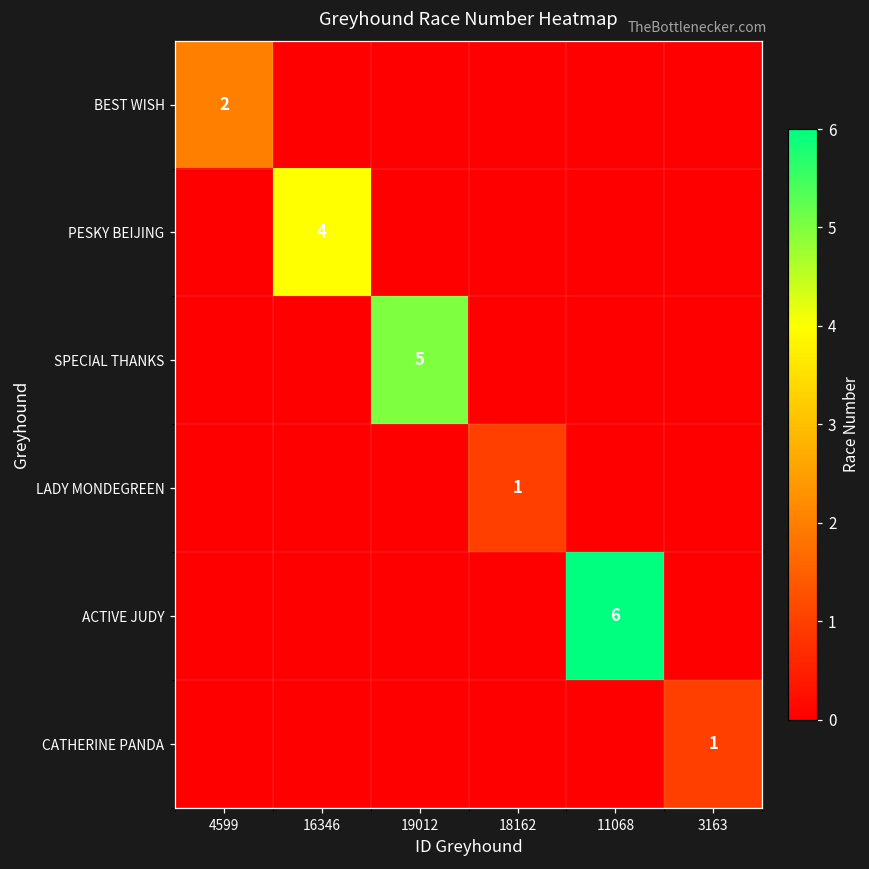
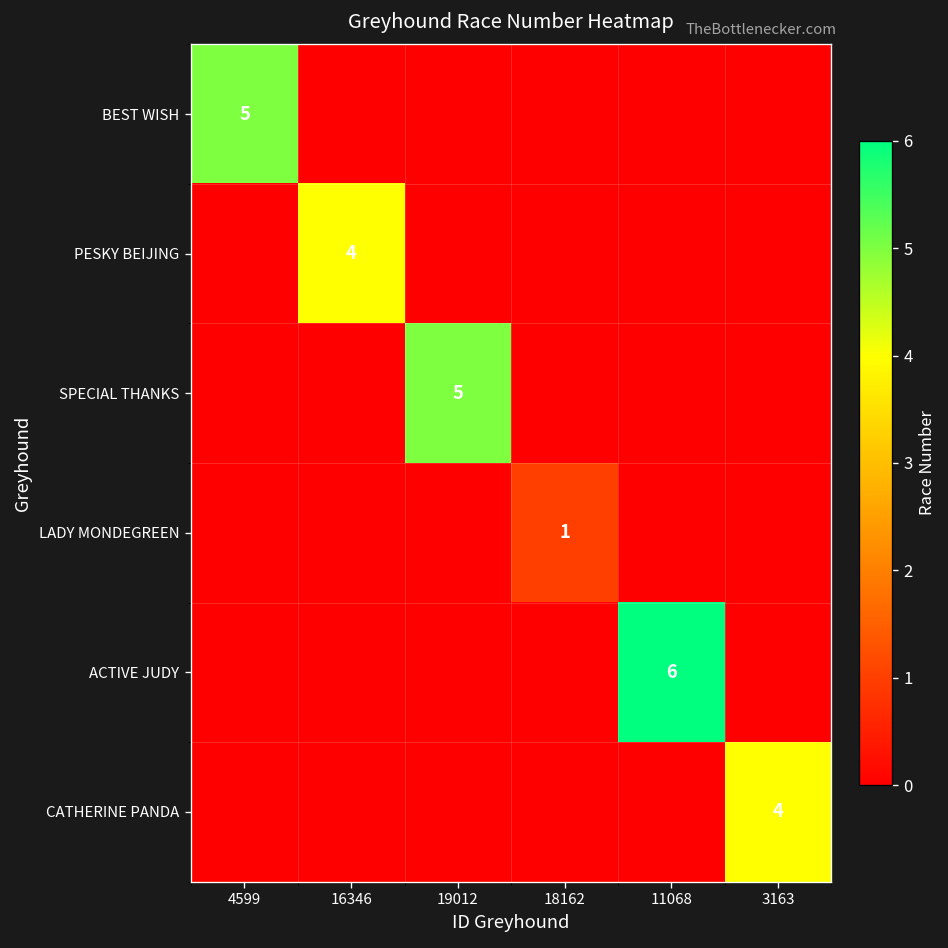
  {
    "BEST WISH": {
-     "4599": 2
+     "4599": 5
    },
    "PESKY BEIJING": {
      "16346": 4
    },
    "SPECIAL THANKS": {
      "19012": 5
    },
    "LADY MONDEGREEN": {
      "18162": 1
    },
    "ACTIVE JUDY": {
      "11068": 6
    },
    "CATHERINE PANDA": {
-     "3163": 1
+     "3163": 4
    }
  }
